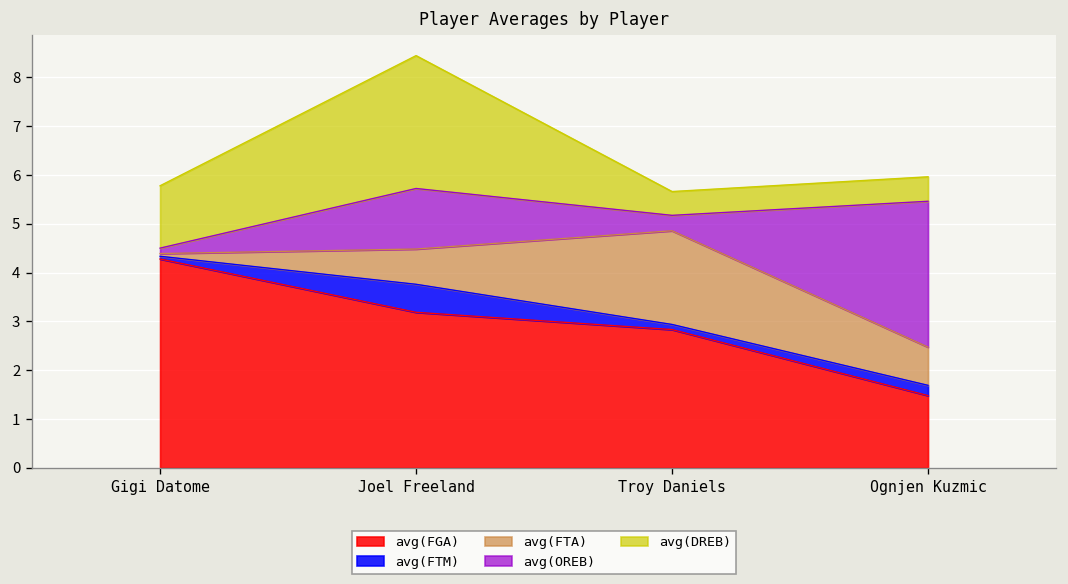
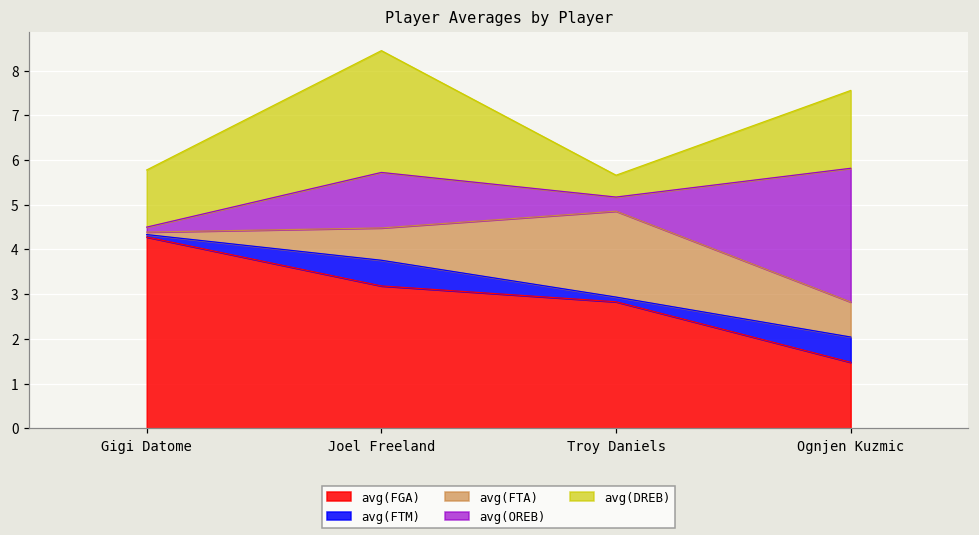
  {
    "avg(FGA)": {
      "Joel Freeland": 3.2,
      "Troy Daniels": 2.8,
      "Ognjen Kuzmic": 1.5
    },
    "avg(FTM)": {
      "Joel Freeland": 0.6,
      "Troy Daniels": 0.1,
-     "Ognjen Kuzmic": 0.2
+     "Ognjen Kuzmic": 0.6
    },
    "avg(FTA)": {
      "Joel Freeland": 0.7,
      "Troy Daniels": 1.9,
      "Ognjen Kuzmic": 0.8
    },
    "avg(OREB)": {
      "Gigi Datome": 0.1,
      "Joel Freeland": 1.2,
      "Troy Daniels": 0.3,
      "Ognjen Kuzmic": 3.0
    },
    "avg(DREB)": {
      "Gigi Datome": 1.3,
      "Joel Freeland": 2.7,
      "Troy Daniels": 0.5,
-     "Ognjen Kuzmic": 0.5
+     "Ognjen Kuzmic": 1.7
    }
  }
